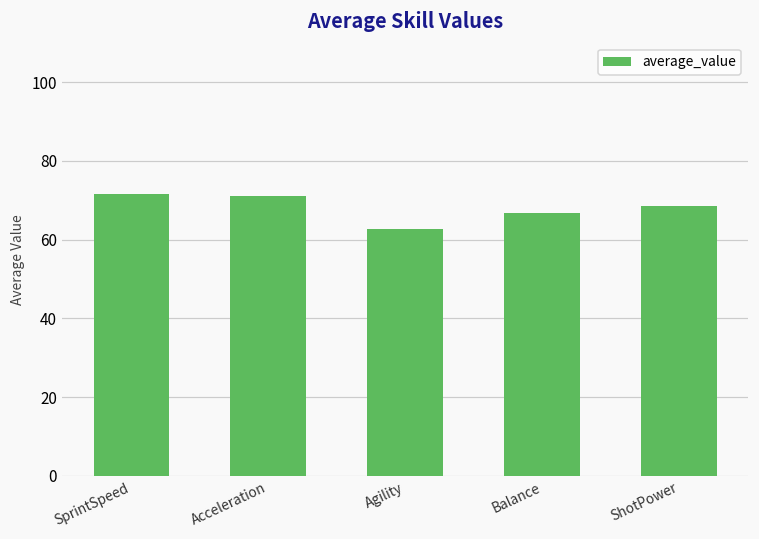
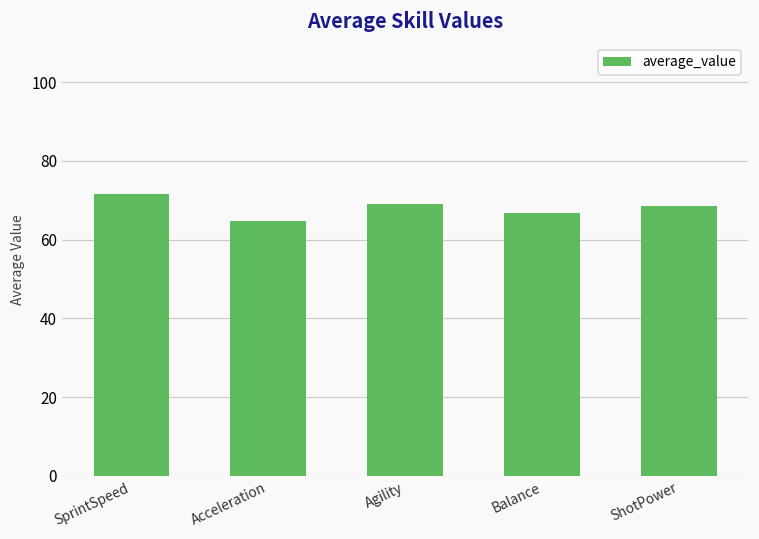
  {
    "SprintSpeed": 72,
-   "Acceleration": 71,
-   "Agility": 63,
+   "Acceleration": 65,
+   "Agility": 69,
    "Balance": 67,
    "ShotPower": 69
  }
